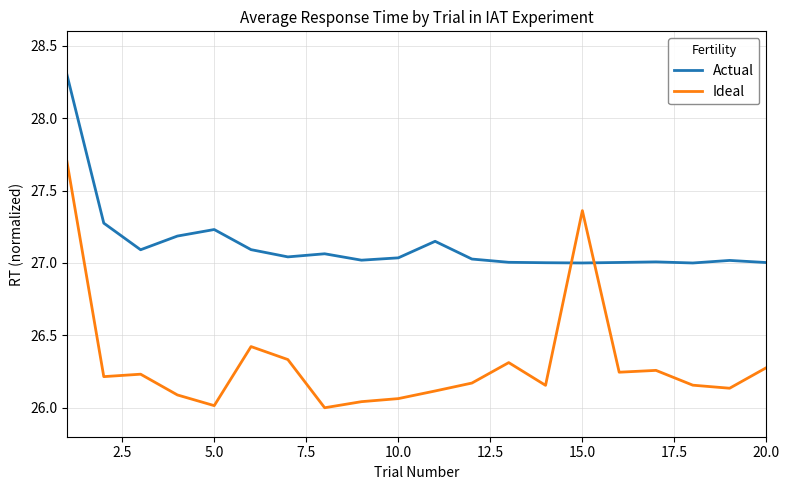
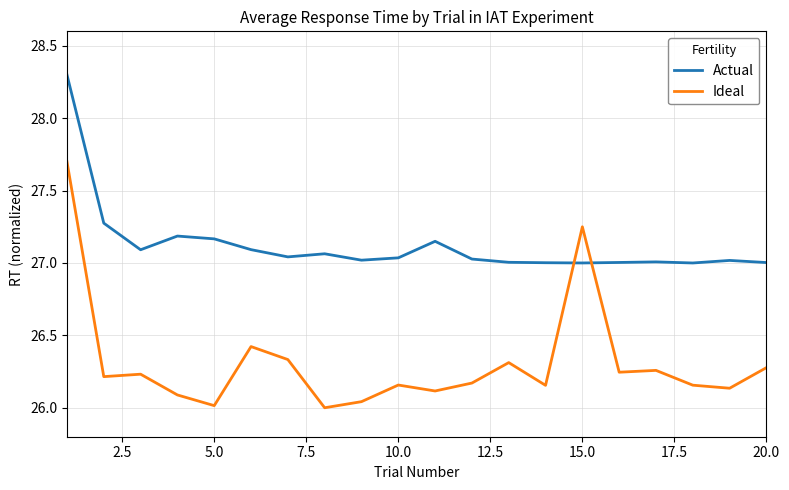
  {
    "Actual": {
-     "5.0": 27.23,
+     "5.0": 27.17,
      "10.0": 27.04,
      "15.0": 27.00,
      "20.0": 27.00
    },
    "Ideal": {
      "5.0": 26.01,
-     "10.0": 26.06,
-     "15.0": 27.36,
+     "10.0": 26.16,
+     "15.0": 27.25,
      "20.0": 26.28
    }
  }
